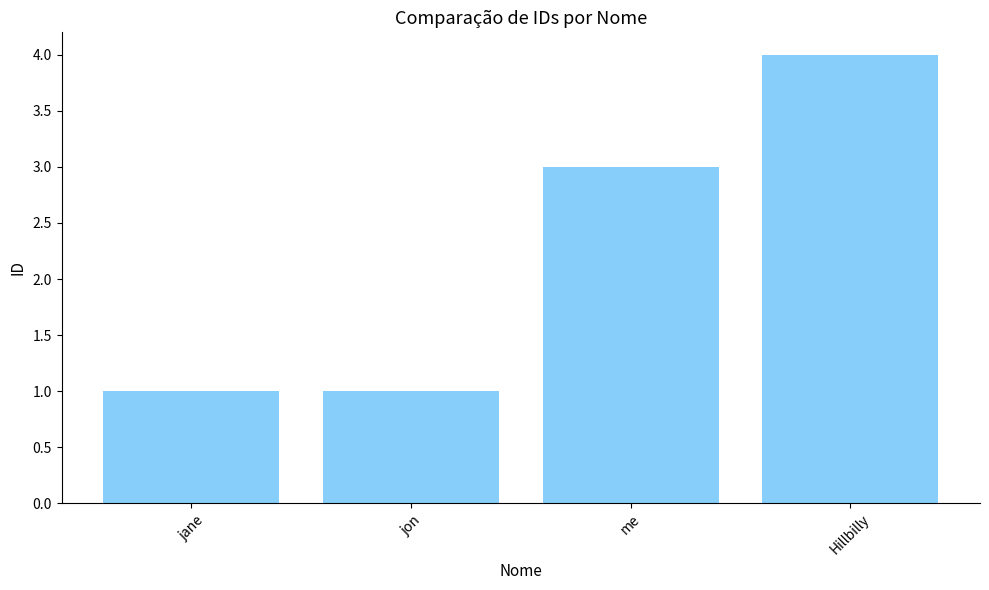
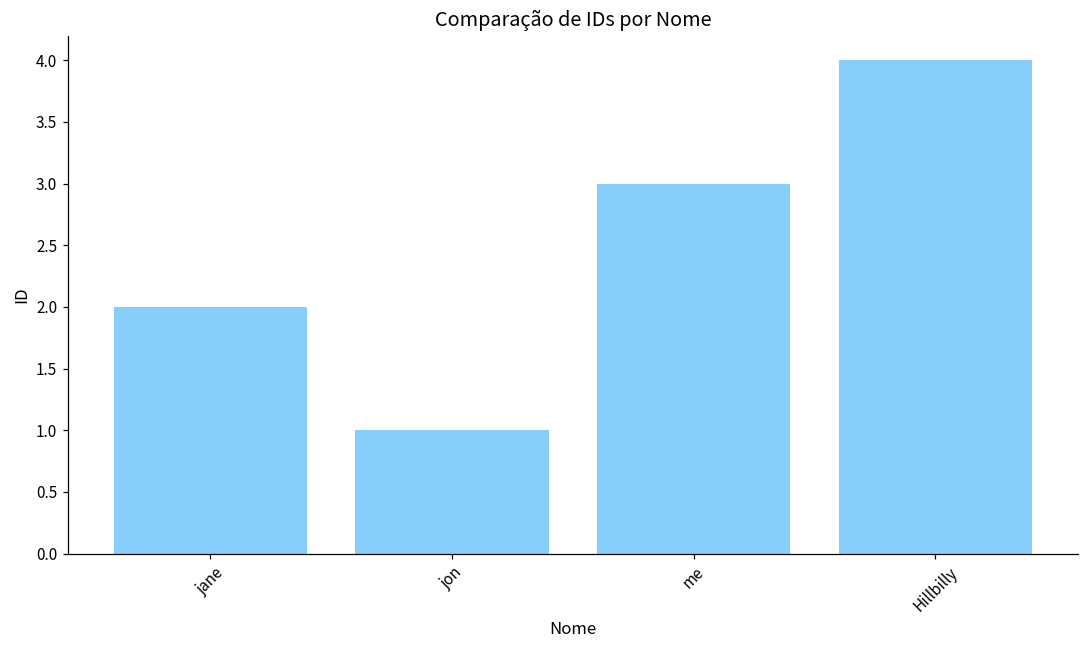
  {
-   "jane": 1,
+   "jane": 2,
    "jon": 1,
    "me": 3,
    "Hillbilly": 4
  }
